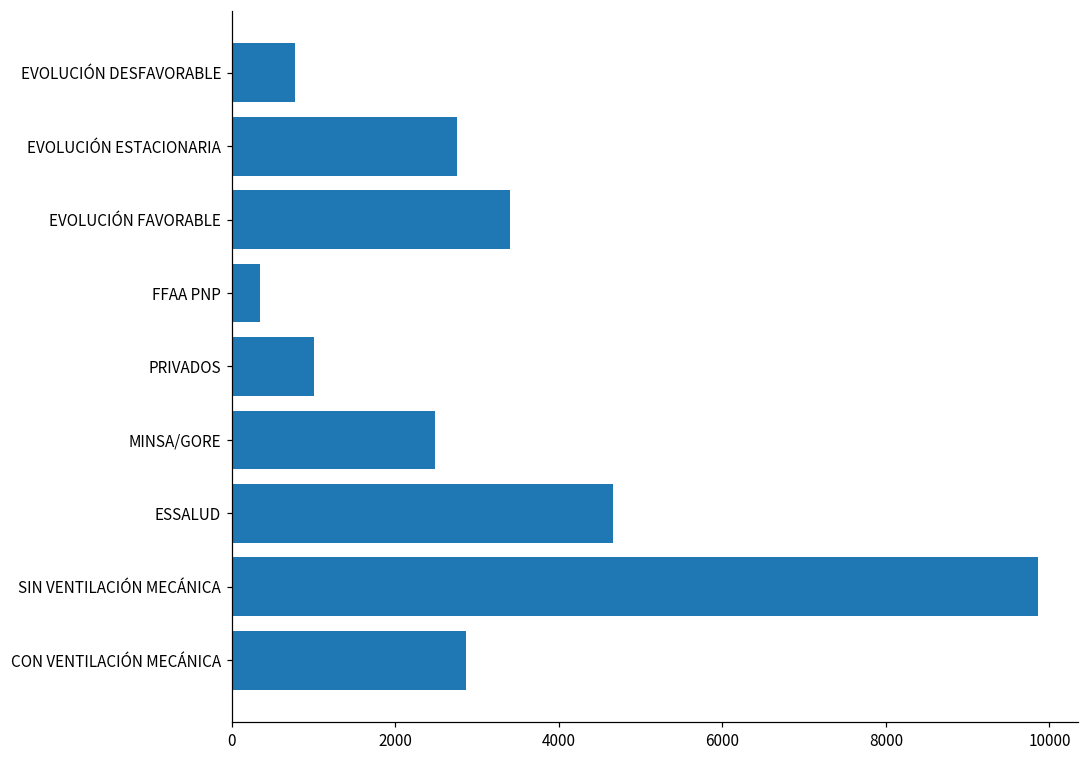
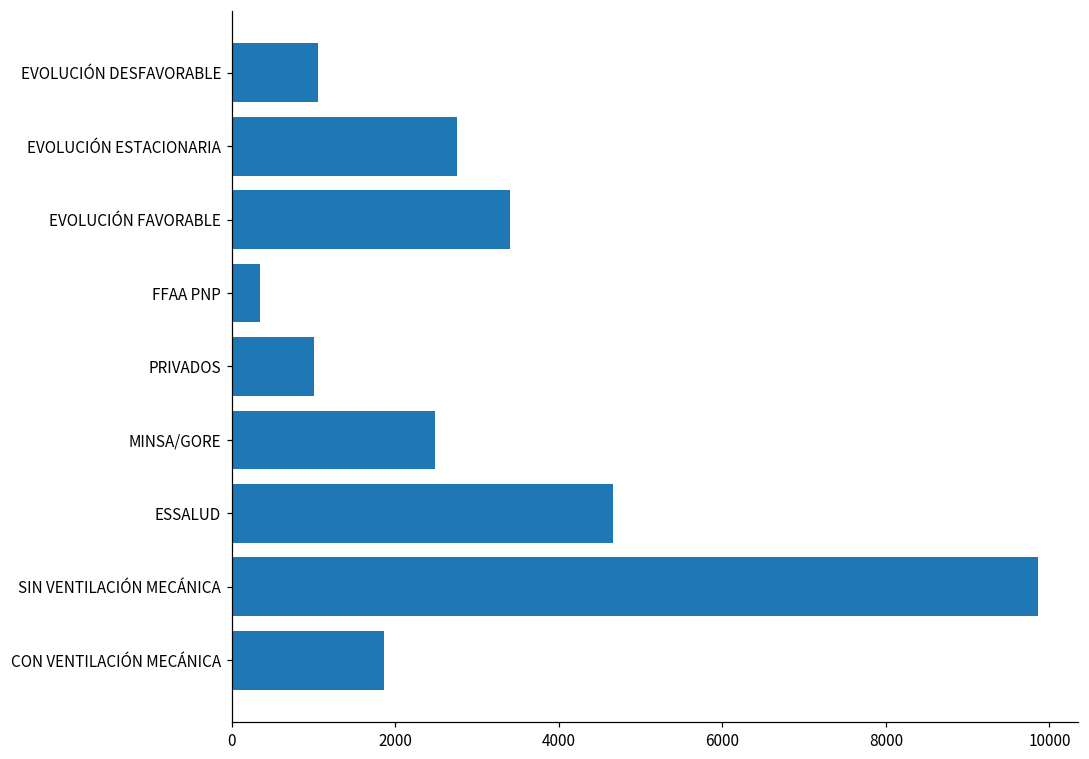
  {
-   "EVOLUCIÓN DESFAVORABLE": 800,
+   "EVOLUCIÓN DESFAVORABLE": 1100,
    "EVOLUCIÓN ESTACIONARIA": 2800,
    "EVOLUCIÓN FAVORABLE": 3400,
    "FFAA PNP": 300,
    "PRIVADOS": 1000,
    "MINSA/GORE": 2500,
    "ESSALUD": 4700,
    "SIN VENTILACIÓN MECÁNICA": 9900,
-   "CON VENTILACIÓN MECÁNICA": 2900
+   "CON VENTILACIÓN MECÁNICA": 1900
  }
